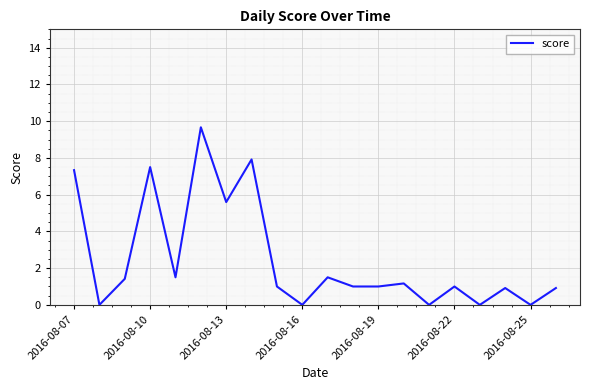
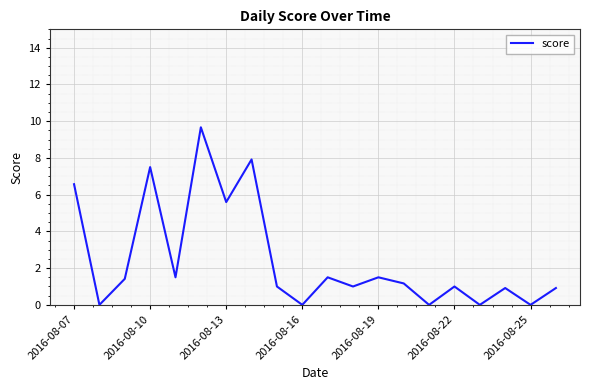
  {
-   "2016-08-07": 7.3,
+   "2016-08-07": 6.6,
    "2016-08-10": 7.5,
    "2016-08-13": 5.6,
    "2016-08-16": 0.0,
-   "2016-08-19": 1.0,
+   "2016-08-19": 1.5,
    "2016-08-22": 1.0,
    "2016-08-25": 0.0
  }
